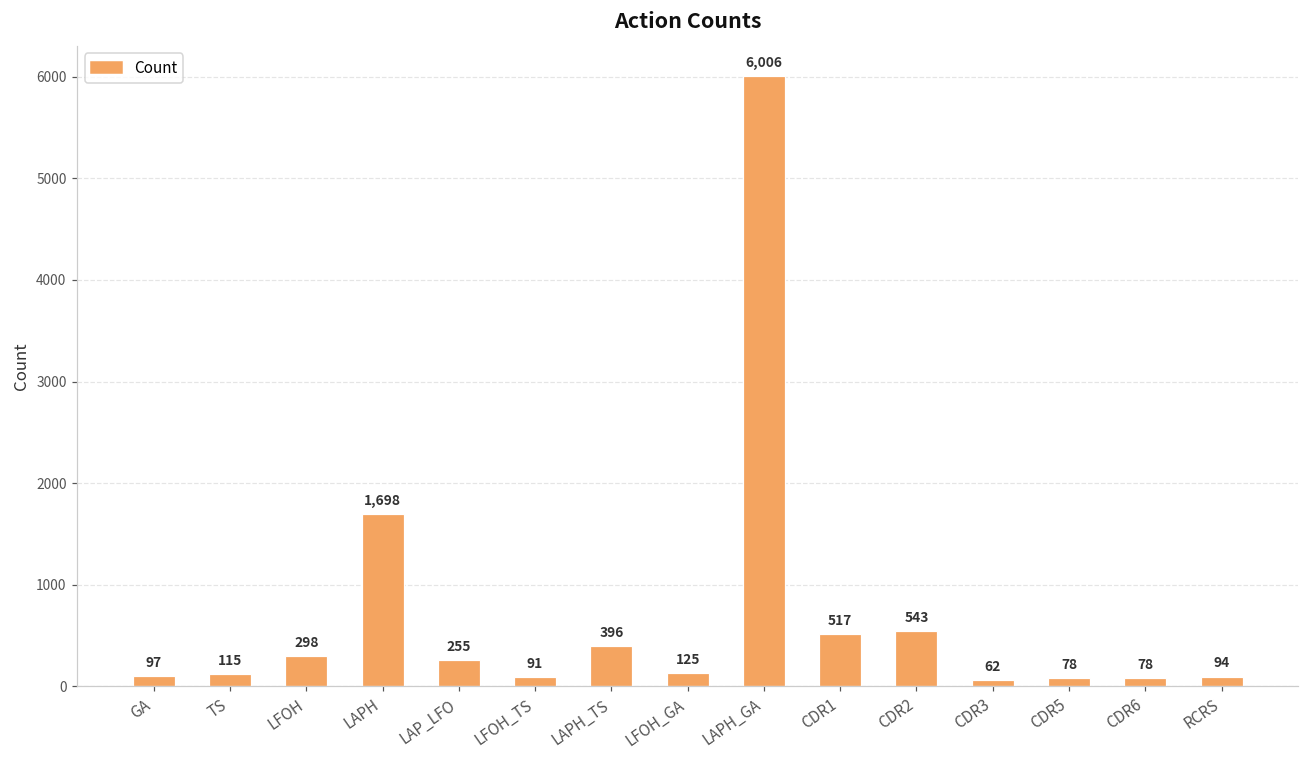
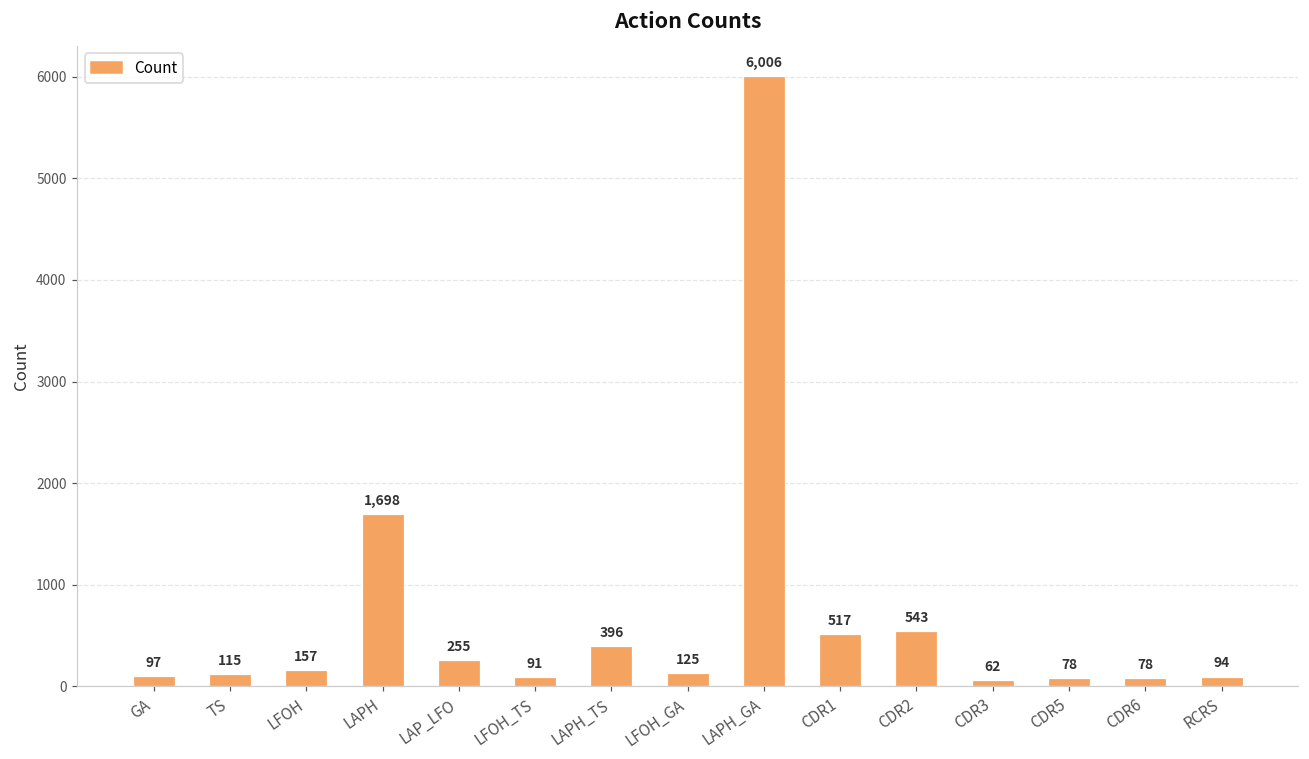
  {
    "GA": "97",
    "TS": "115",
-   "LFOH": "298",
+   "LFOH": "157",
    "LAPH": "1,698",
    "LAP_LFO": "255",
    "LFOH_TS": "91",
    "LAPH_TS": "396",
    "LFOH_GA": "125",
    "LAPH_GA": "6,006",
    "CDR1": "517",
    "CDR2": "543",
    "CDR3": "62",
    "CDR5": "78",
    "CDR6": "78",
    "RCRS": "94"
  }
